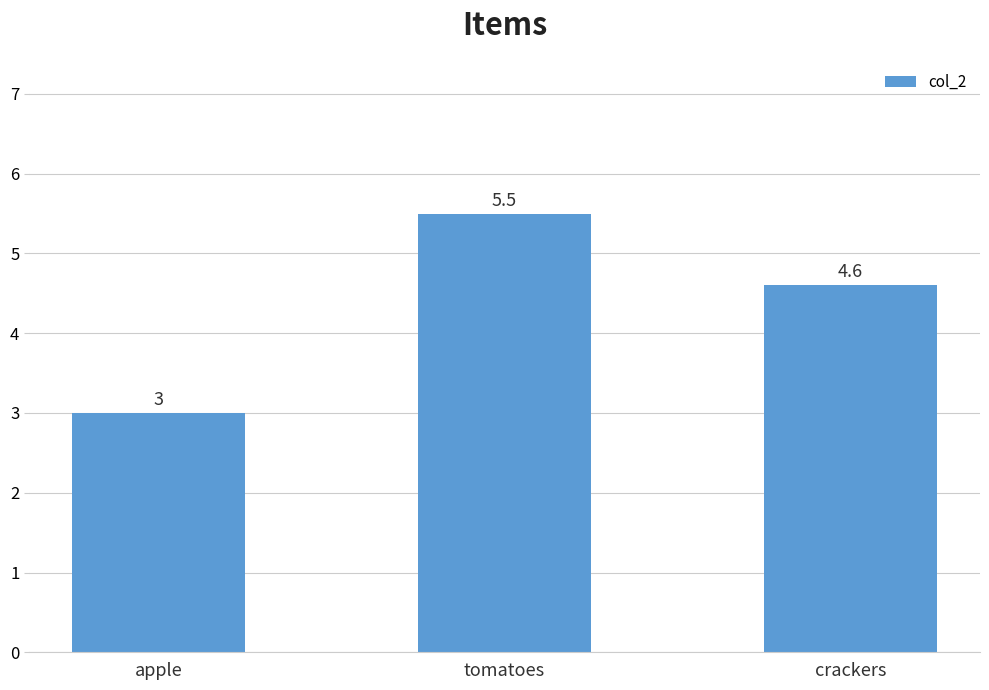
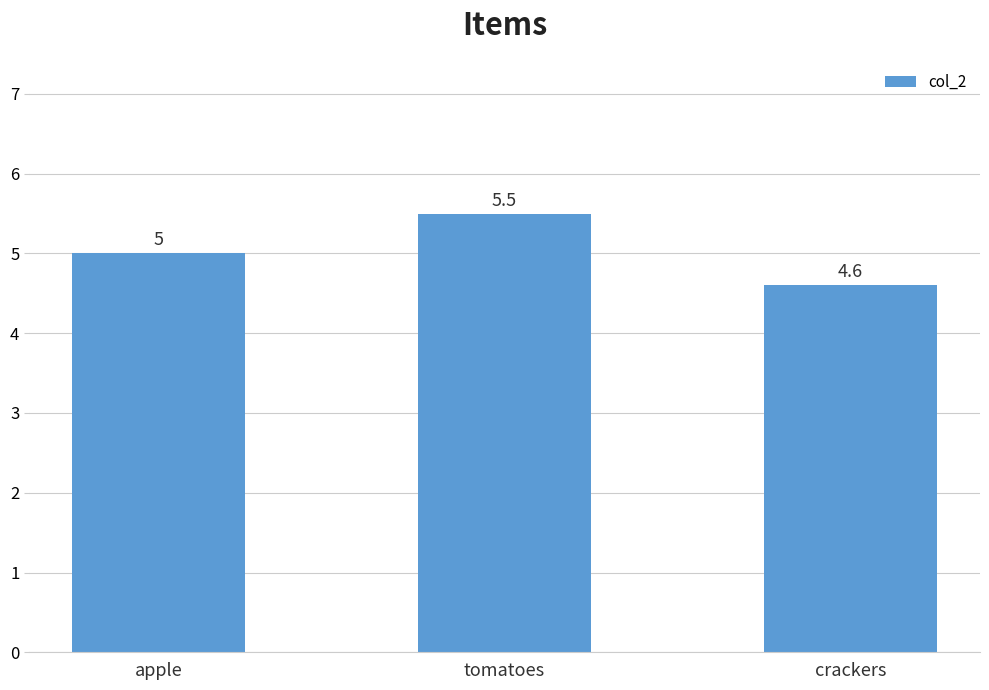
  {
-   "apple": 3,
+   "apple": 5,
    "tomatoes": 5.5,
    "crackers": 4.6
  }
